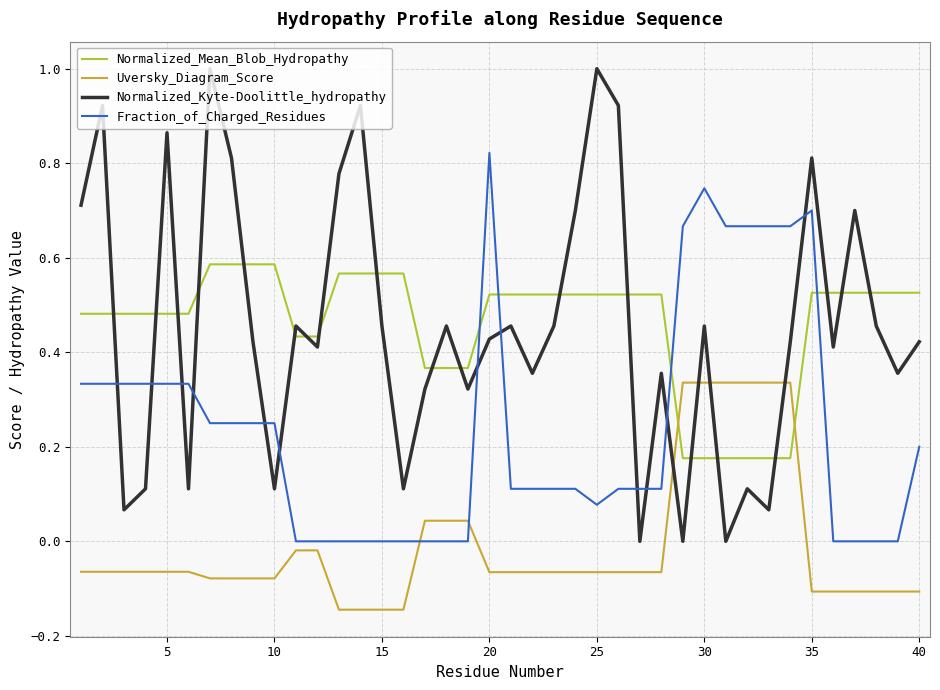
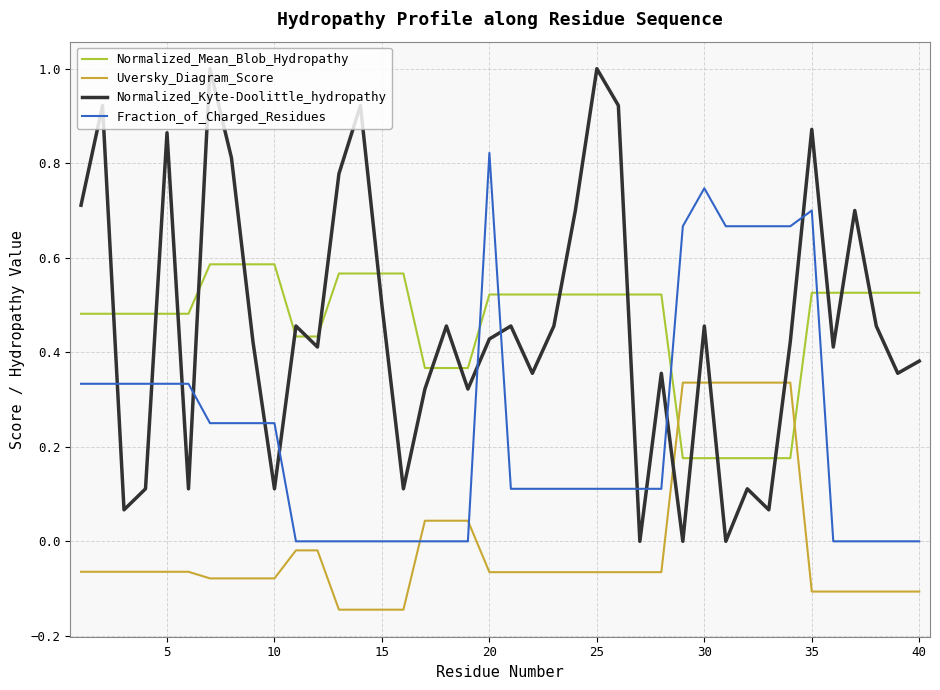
  {
    "Normalized_Kyte-Doolittle_hydropathy": {
      "5": 0.86,
      "10": 0.11,
-     "15": 0.46,
+     "15": 0.50,
      "20": 0.43,
      "25": 1.00,
      "30": 0.46,
-     "35": 0.81,
-     "40": 0.42
+     "35": 0.87,
+     "40": 0.38
    },
    "Fraction_of_Charged_Residues": {
      "5": 0.33,
      "10": 0.25,
      "15": 0.00,
      "20": 0.82,
-     "25": 0.08,
+     "25": 0.11,
      "30": 0.75,
      "35": 0.70,
-     "40": 0.2
+     "40": 0.0
    }
  }
